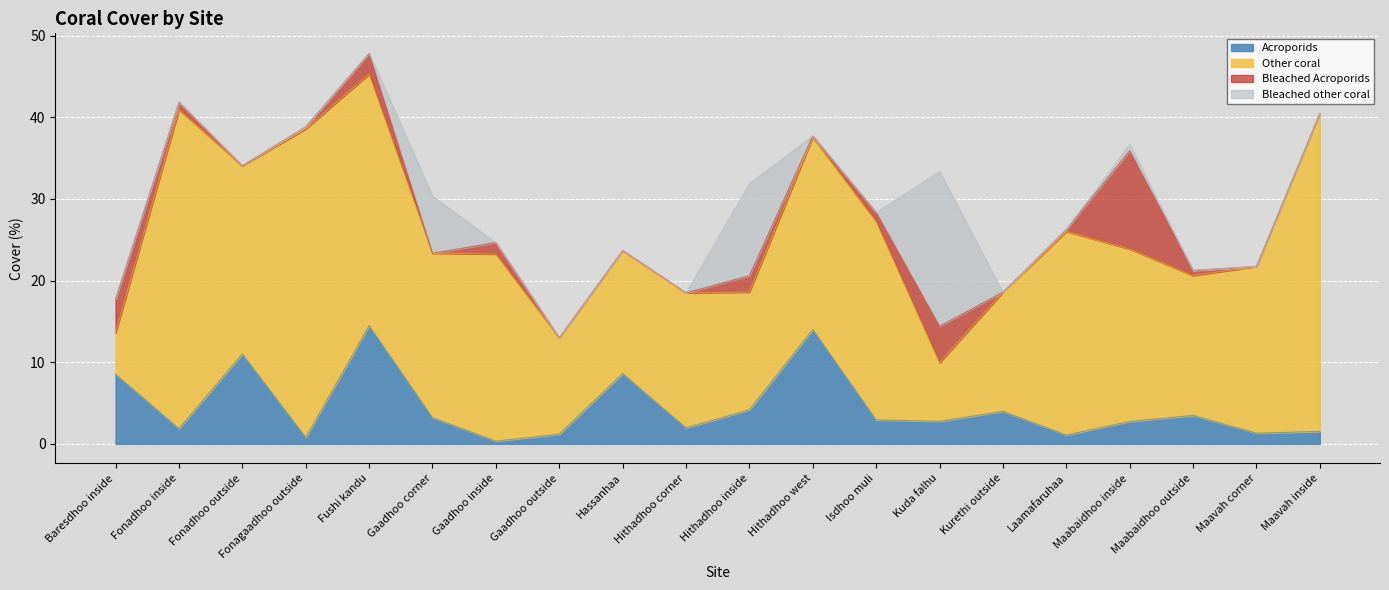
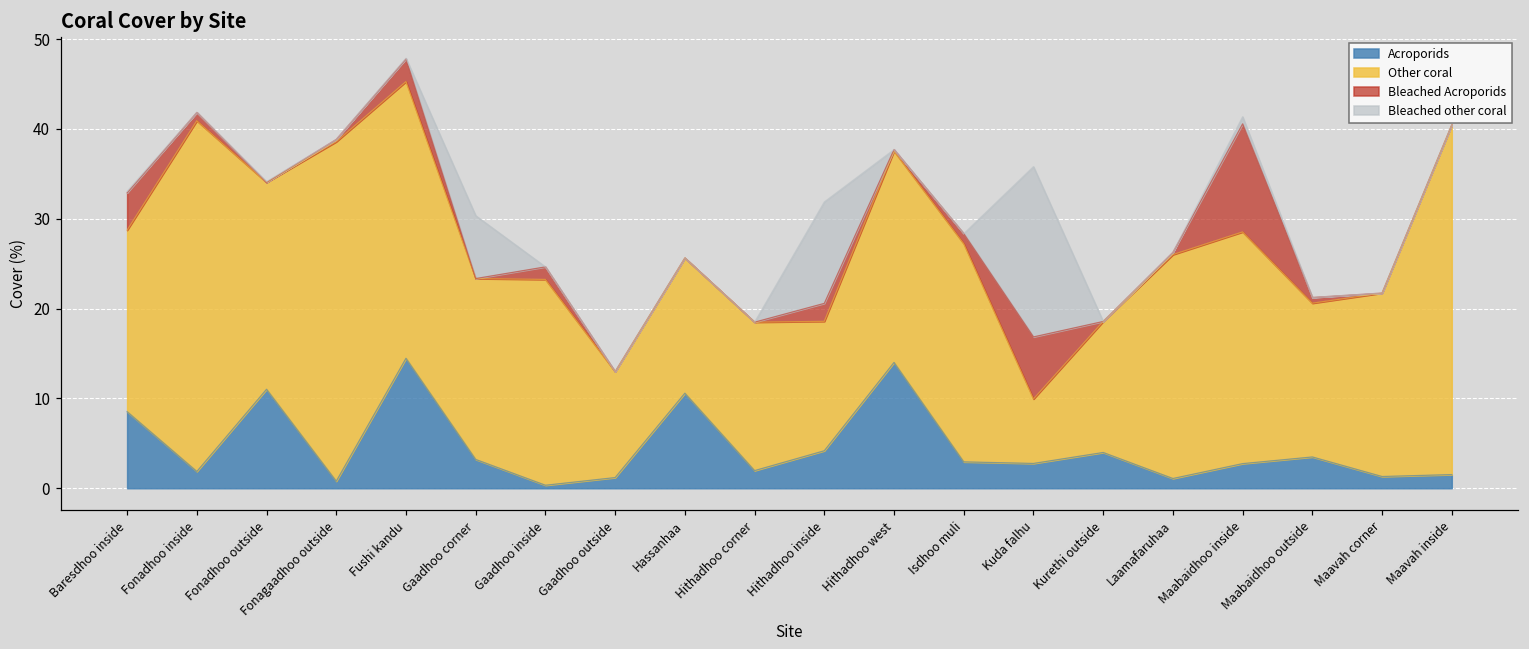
  {
    "Acroporids": {
      "Baresdhoo inside": 9,
      "Fonadhoo inside": 2,
      "Fonadhoo outside": 11,
      "Fonagaadhoo outside": 1,
      "Fushi kandu": 14,
      "Gaadhoo corner": 3,
      "Gaadhoo inside": 0,
      "Gaadhoo outside": 1,
-     "Hassanhaa": 9,
+     "Hassanhaa": 11,
      "Hithadhoo corner": 2,
      "Hithadhoo inside": 4,
      "Hithadhoo west": 14,
      "Isdhoo muli": 3,
      "Kuda falhu": 3,
      "Kurethi outside": 4,
      "Laamafaruhaa": 1,
      "Maabaidhoo inside": 3,
      "Maabaidhoo outside": 3,
      "Maavah corner": 1,
      "Maavah inside": 2
    },
    "Other coral": {
-     "Baresdhoo inside": 5,
+     "Baresdhoo inside": 20,
      "Fonadhoo inside": 39,
      "Fushi kandu": 31,
      "Gaadhoo inside": 23,
      "Hithadhoo inside": 14,
      "Isdhoo muli": 24,
      "Kuda falhu": 7,
-     "Maabaidhoo inside": 21,
+     "Maabaidhoo inside": 26,
      "Maabaidhoo outside": 17
    },
    "Bleached Acroporids": {
      "Hithadhoo inside": 2,
-     "Kuda falhu": 4,
+     "Kuda falhu": 7,
      "Maabaidhoo inside": 12
    },
    "Bleached other coral": {
      "Gaadhoo corner": 7,
      "Hithadhoo inside": 11,
      "Kuda falhu": 19,
      "Maabaidhoo inside": 1
    }
  }
